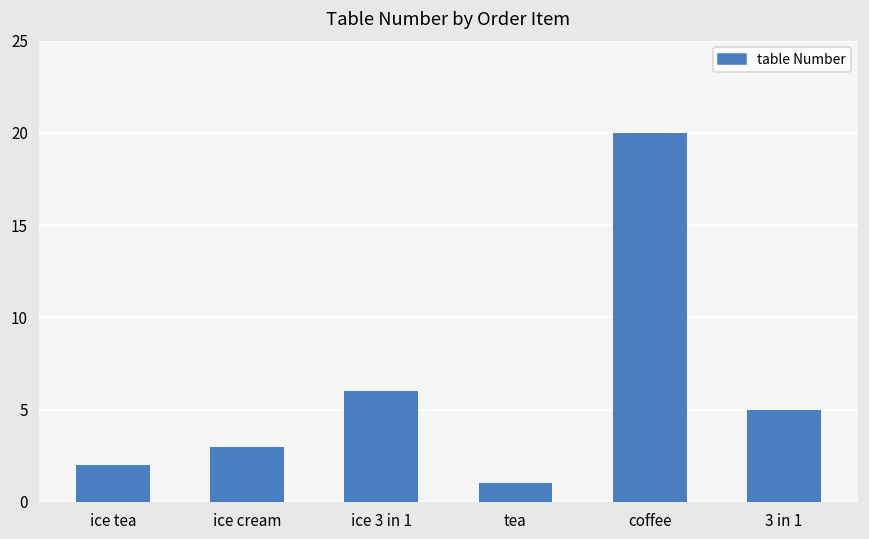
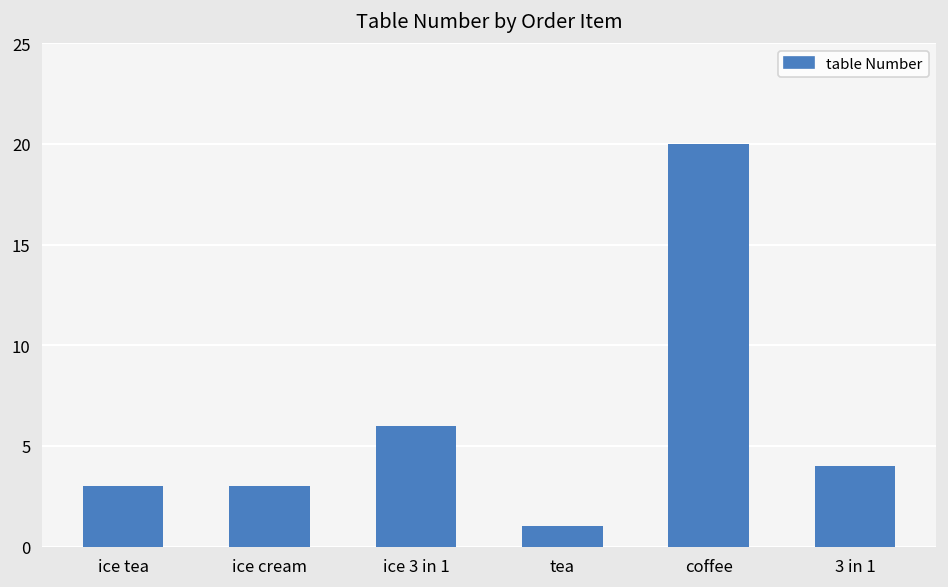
  {
-   "ice tea": 2,
+   "ice tea": 3,
    "ice cream": 3,
    "ice 3 in 1": 6,
    "tea": 1,
    "coffee": 20,
-   "3 in 1": 5
+   "3 in 1": 4
  }
